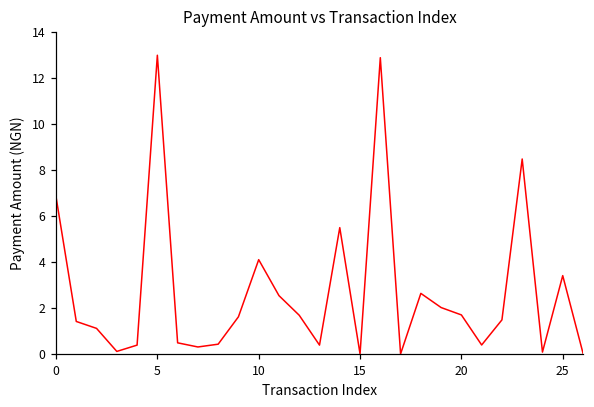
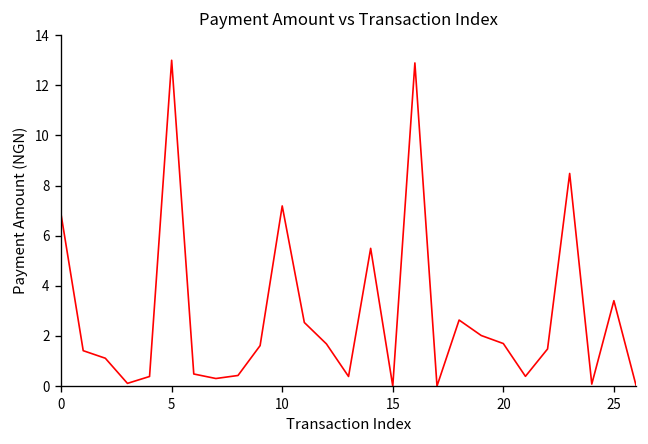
  {
    "0": 6.8,
    "5": 13.0,
-   "10": 4.1,
+   "10": 7.2,
    "15": 0.0,
    "20": 1.7,
    "25": 3.4
  }
